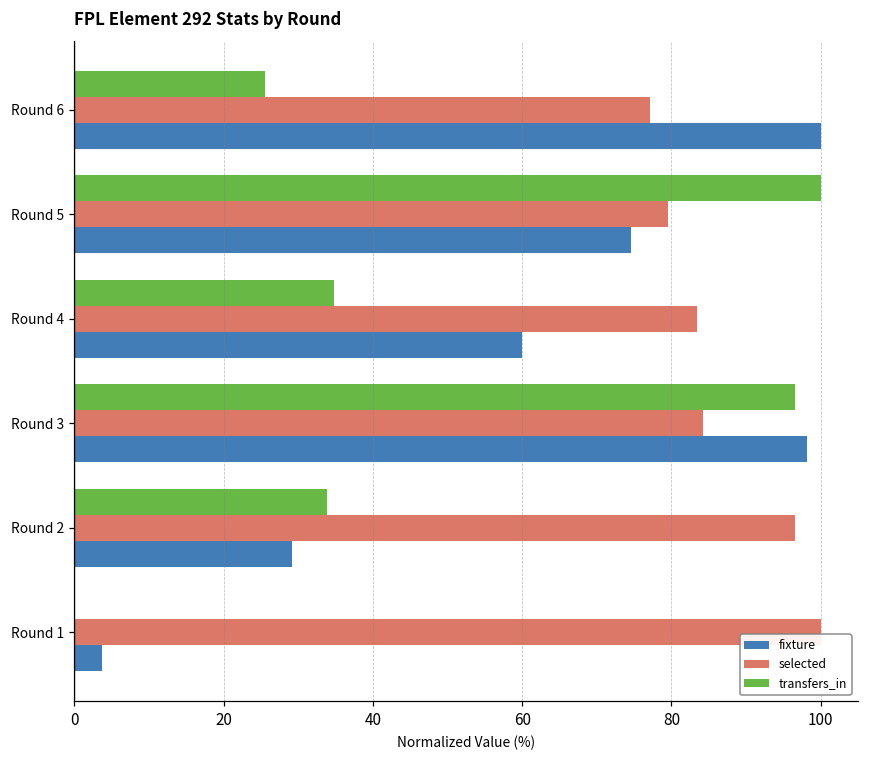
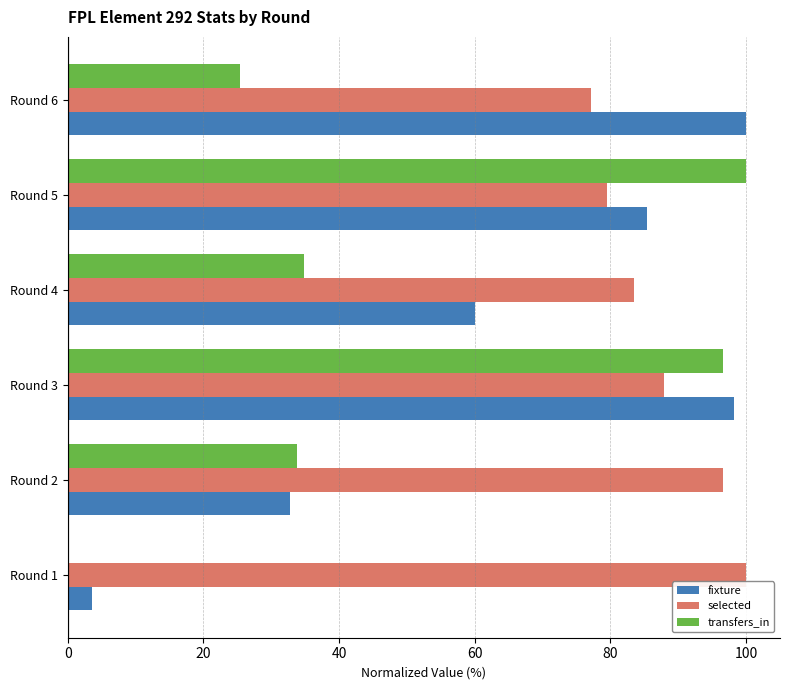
  {
    "fixture": {
      "Round 6": 100,
-     "Round 5": 75,
+     "Round 5": 85,
      "Round 4": 60,
      "Round 3": 98,
-     "Round 2": 29,
+     "Round 2": 33,
      "Round 1": 4
    },
    "selected": {
      "Round 6": 77,
      "Round 5": 80,
      "Round 4": 83,
-     "Round 3": 84,
+     "Round 3": 88,
      "Round 2": 97,
      "Round 1": 100
    },
    "transfers_in": {
      "Round 6": 25,
      "Round 5": 100,
      "Round 4": 35,
      "Round 3": 97,
      "Round 2": 34,
      "Round 1": 0
    }
  }
